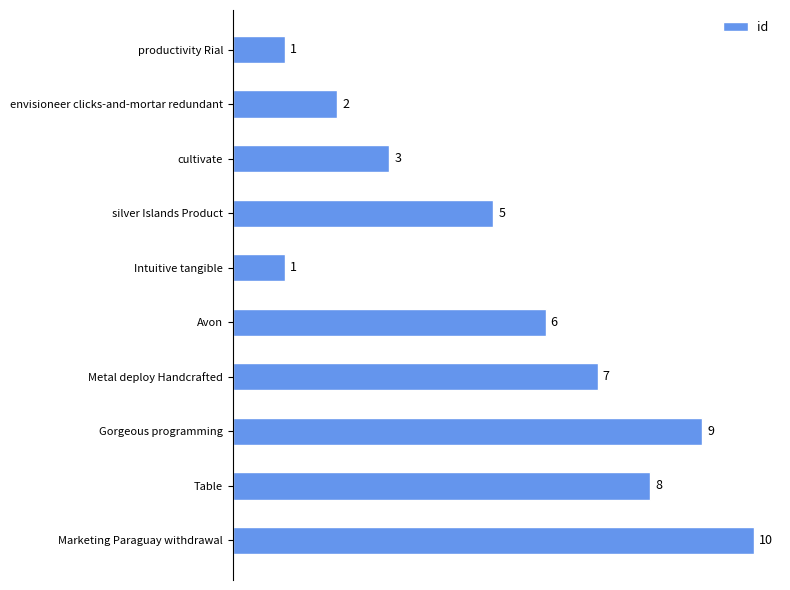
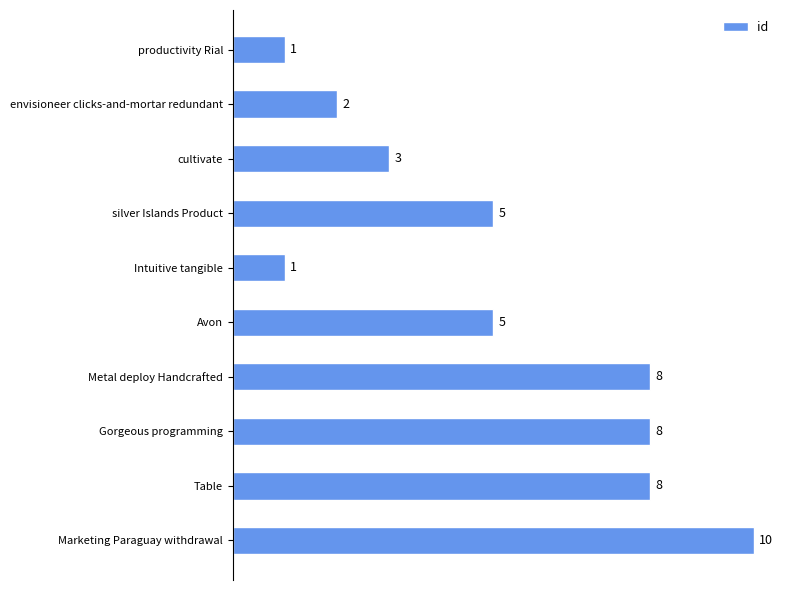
  {
    "productivity Rial": 1,
    "envisioneer clicks-and-mortar redundant": 2,
    "cultivate": 3,
    "silver Islands Product": 5,
    "Intuitive tangible": 1,
-   "Avon": 6,
-   "Metal deploy Handcrafted": 7,
-   "Gorgeous programming": 9,
+   "Avon": 5,
+   "Metal deploy Handcrafted": 8,
+   "Gorgeous programming": 8,
    "Table": 8,
    "Marketing Paraguay withdrawal": 10
  }
